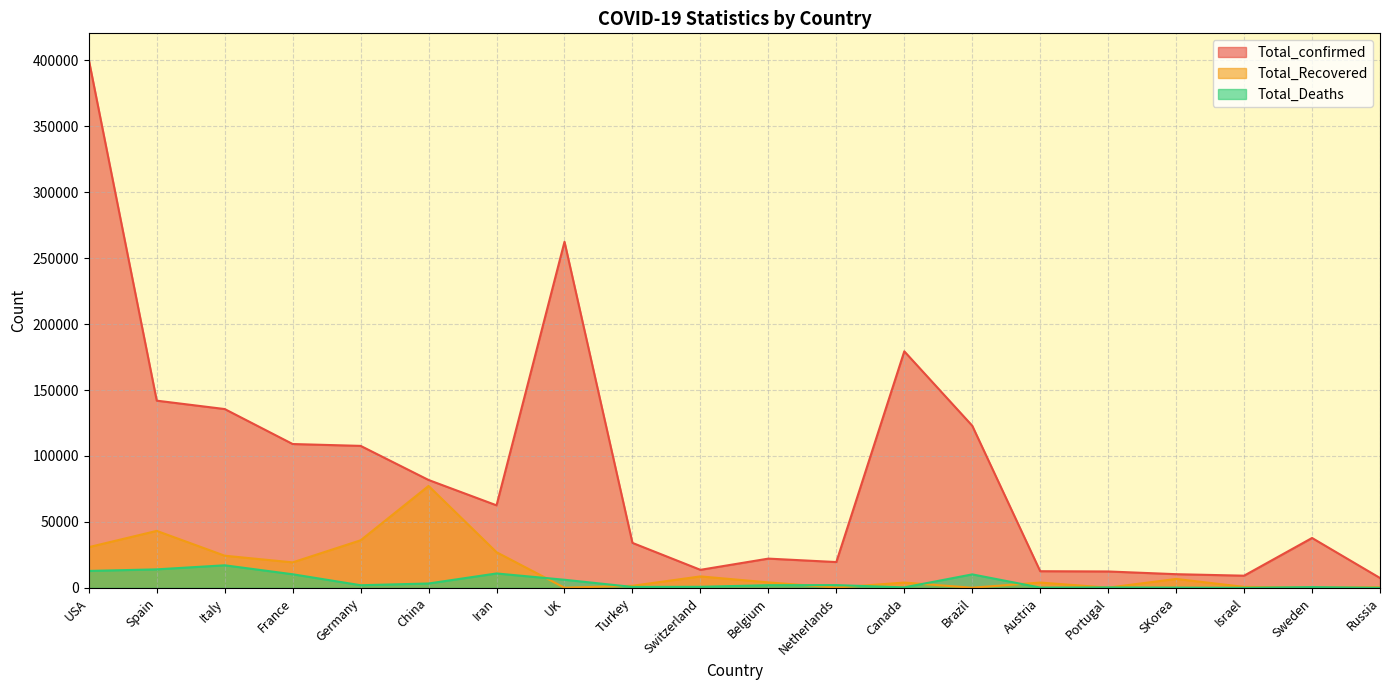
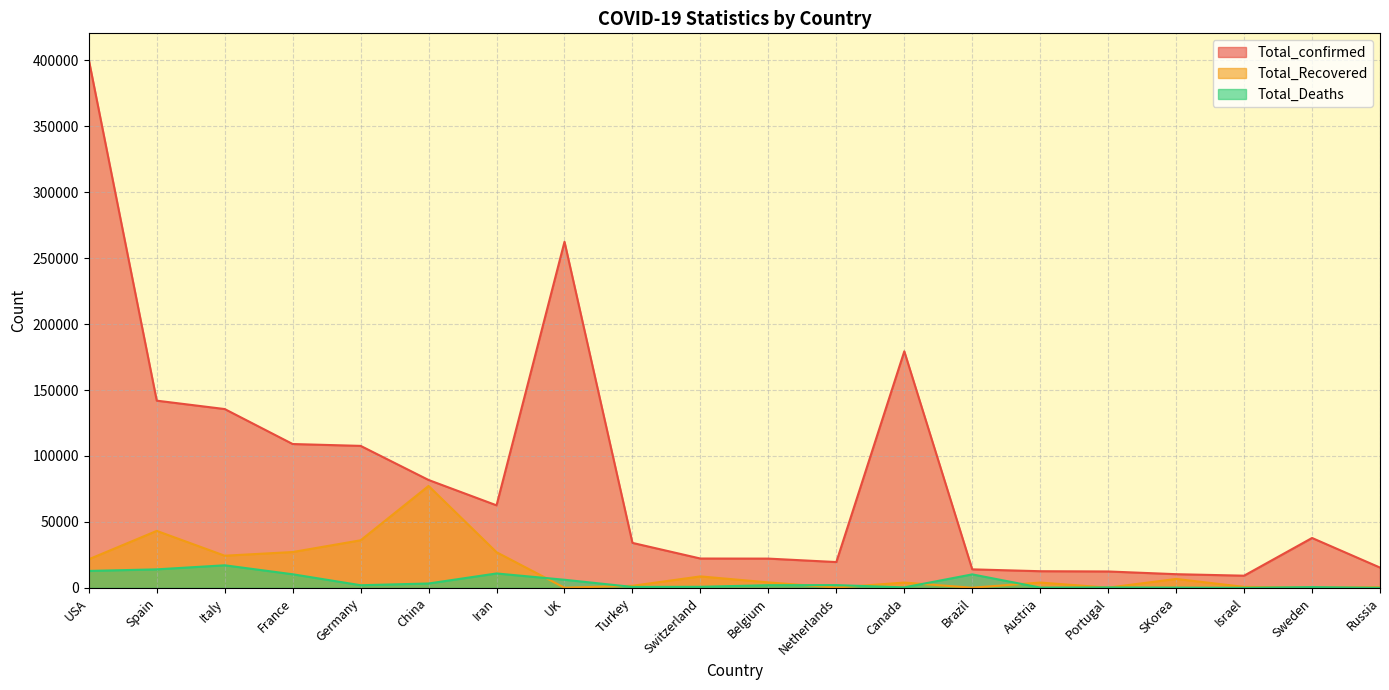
  {
    "Total_confirmed": {
      "USA": 400000,
      "Spain": 142000,
      "Italy": 136000,
      "France": 109000,
      "Germany": 108000,
      "China": 82000,
      "Iran": 63000,
      "UK": 262000,
      "Turkey": 34000,
-     "Switzerland": 14000,
+     "Switzerland": 22000,
      "Belgium": 22000,
      "Netherlands": 20000,
      "Canada": 179000,
-     "Brazil": 123000,
+     "Brazil": 14000,
      "Austria": 13000,
      "Portugal": 12000,
      "SKorea": 10000,
      "Israel": 9000,
      "Sweden": 38000,
-     "Russia": 7000
+     "Russia": 15000
    },
    "Total_Recovered": {
-     "USA": 31000,
+     "USA": 22000,
      "Spain": 43000,
      "Italy": 24000,
-     "France": 19000,
+     "France": 27000,
      "Germany": 36000,
      "China": 77000,
      "Iran": 27000,
      "UK": 0,
      "Switzerland": 9000,
      "Belgium": 4000,
      "Canada": 4000,
      "Brazil": 0,
      "Austria": 4000,
      "SKorea": 7000
    },
    "Total_Deaths": {
      "USA": 13000,
      "Spain": 14000,
      "Italy": 17000,
      "France": 10000,
      "Germany": 2000,
      "China": 3000,
      "Iran": 11000,
      "UK": 6000,
      "Switzerland": 1000,
      "Belgium": 2000,
      "Canada": 0,
      "Brazil": 10000,
      "Austria": 0,
      "SKorea": 0
    }
  }
